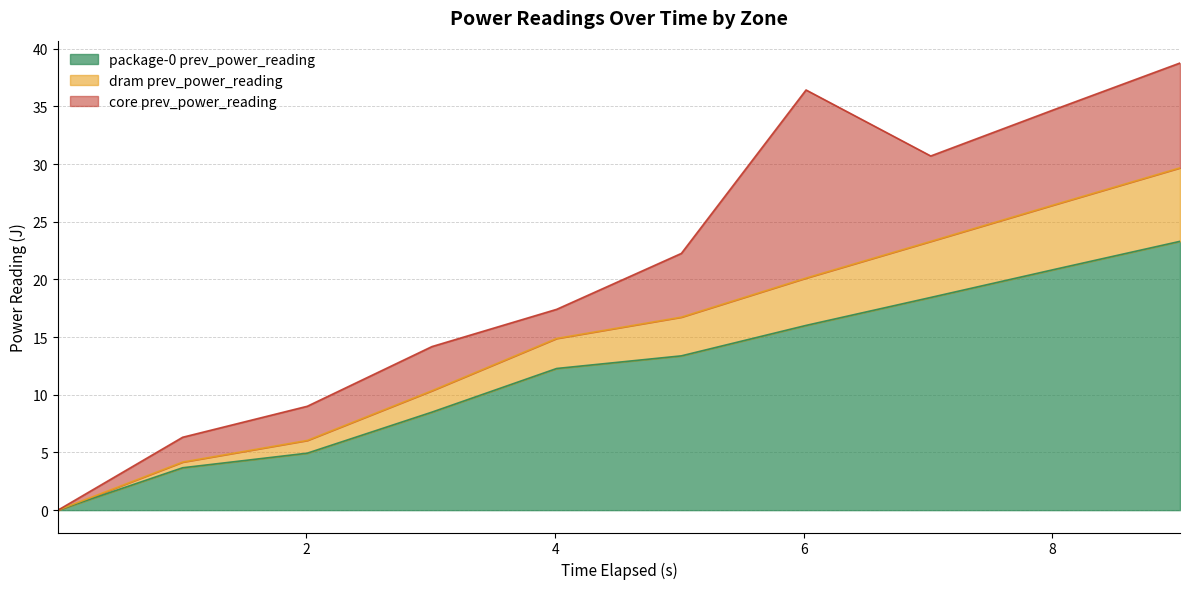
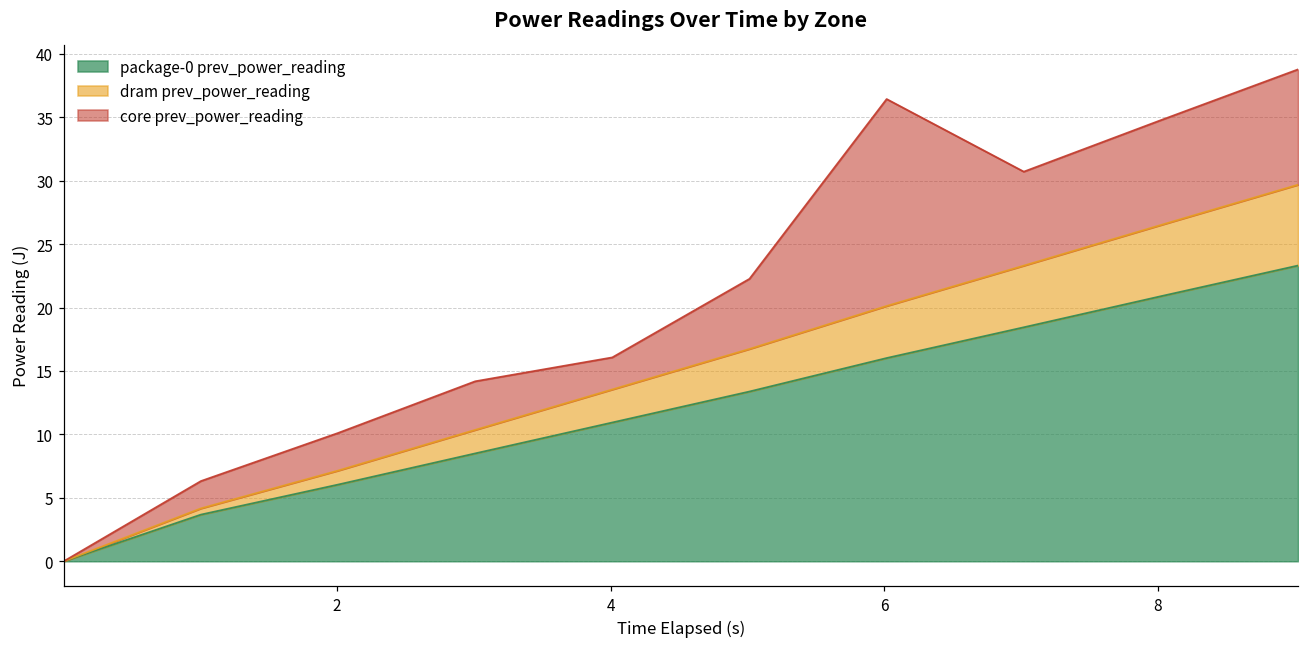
  {
    "package-0 prev_power_reading": {
-     "2": 4.9,
-     "4": 12.3,
+     "2": 6.0,
+     "4": 10.9,
      "6": 16.0
    },
    "dram prev_power_reading": {
      "2": 1.1,
      "4": 2.6,
      "6": 4.1
    },
    "core prev_power_reading": {
      "2": 3.0,
      "4": 2.5,
      "6": 16.3
    }
  }
